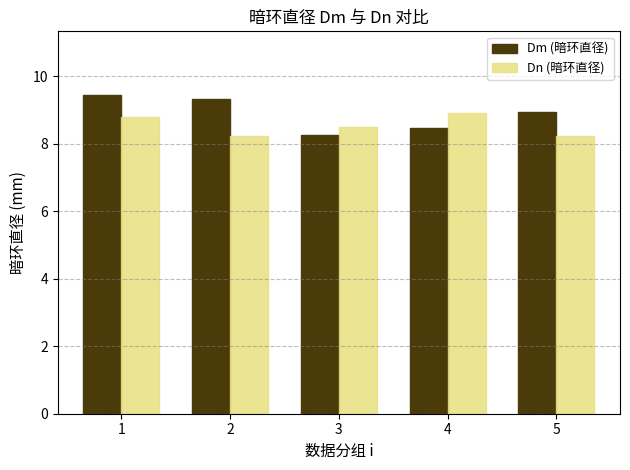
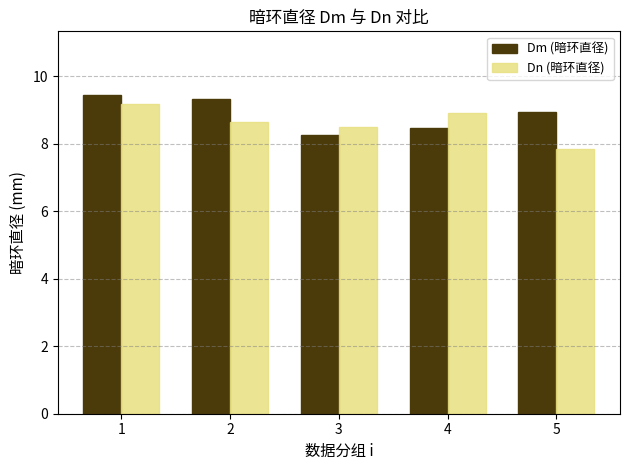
  {
    "Dm (暗环直径)": {
      "1": 9.4,
      "2": 9.3,
      "3": 8.3,
      "4": 8.5,
      "5": 8.9
    },
    "Dn (暗环直径)": {
-     "1": 8.8,
-     "2": 8.2,
+     "1": 9.2,
+     "2": 8.7,
      "3": 8.5,
      "4": 8.9,
-     "5": 8.2
+     "5": 7.8
    }
  }
